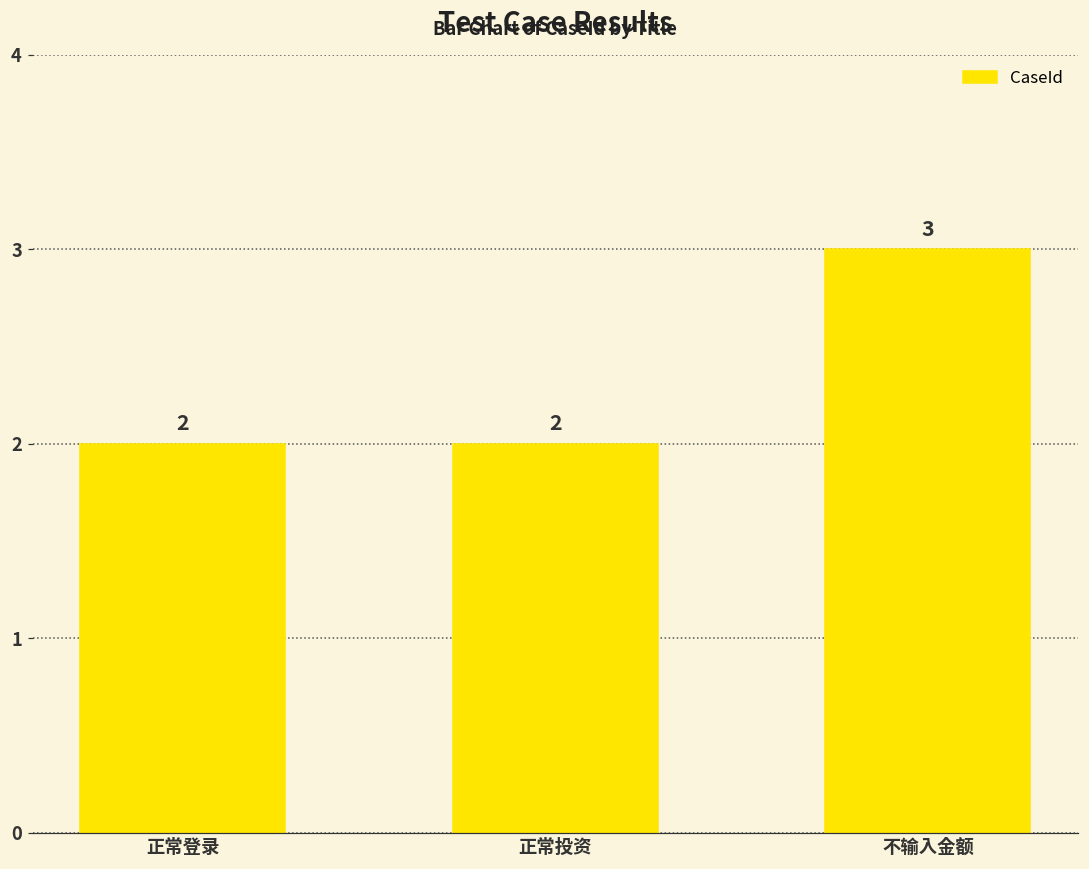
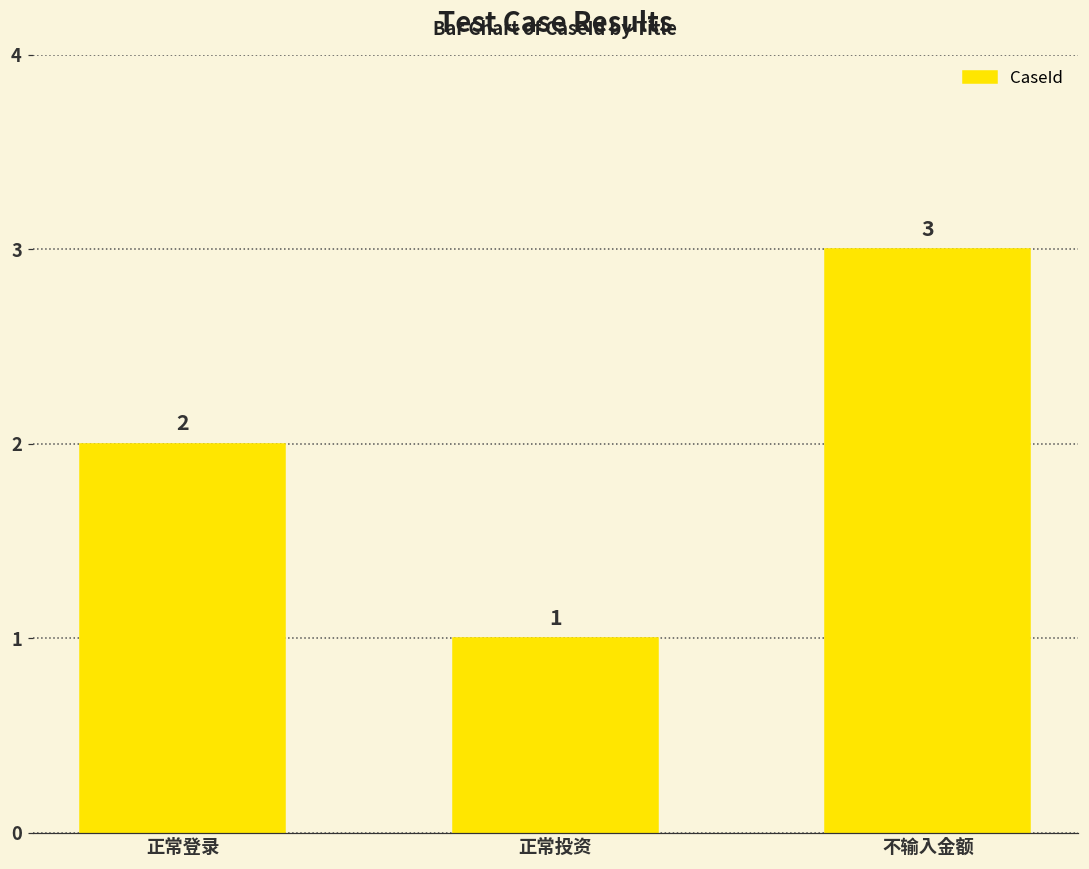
  {
    "正常登录": 2,
-   "正常投资": 2,
+   "正常投资": 1,
    "不输入金额": 3
  }
